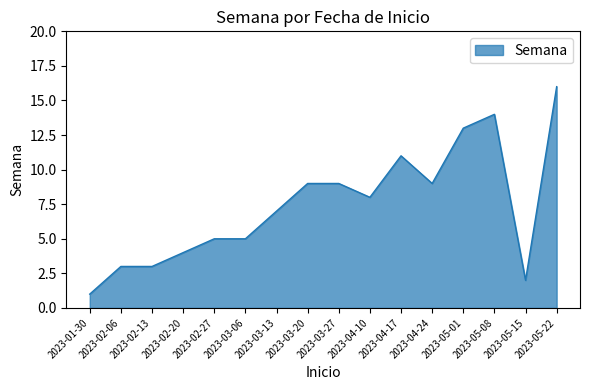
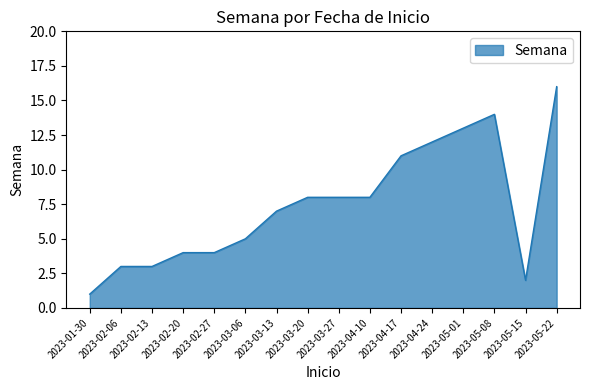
  {
    "2023-01-30": 1,
    "2023-02-06": 3,
    "2023-02-13": 3,
    "2023-02-20": 4,
-   "2023-02-27": 5,
+   "2023-02-27": 4,
    "2023-03-06": 5,
    "2023-03-13": 7,
-   "2023-03-20": 9,
-   "2023-03-27": 9,
+   "2023-03-20": 8,
+   "2023-03-27": 8,
    "2023-04-10": 8,
    "2023-04-17": 11,
-   "2023-04-24": 9,
+   "2023-04-24": 12,
    "2023-05-01": 13,
    "2023-05-08": 14,
    "2023-05-15": 2,
    "2023-05-22": 16
  }
